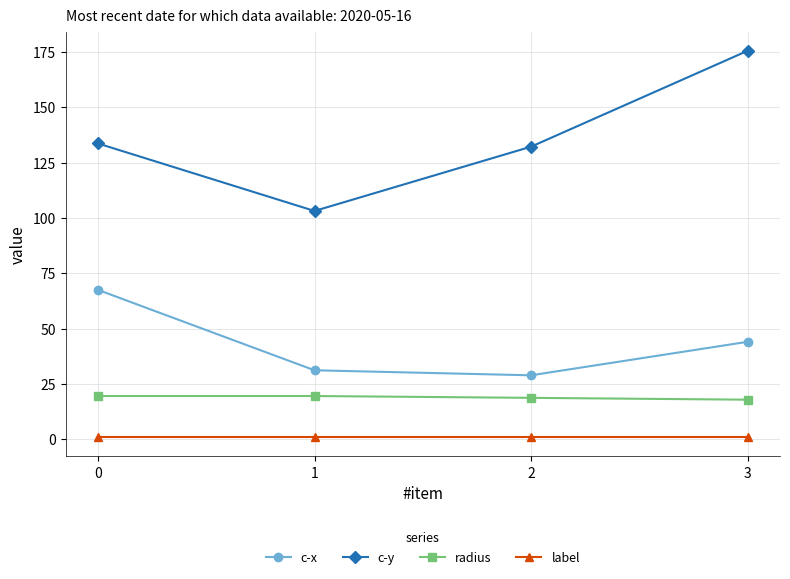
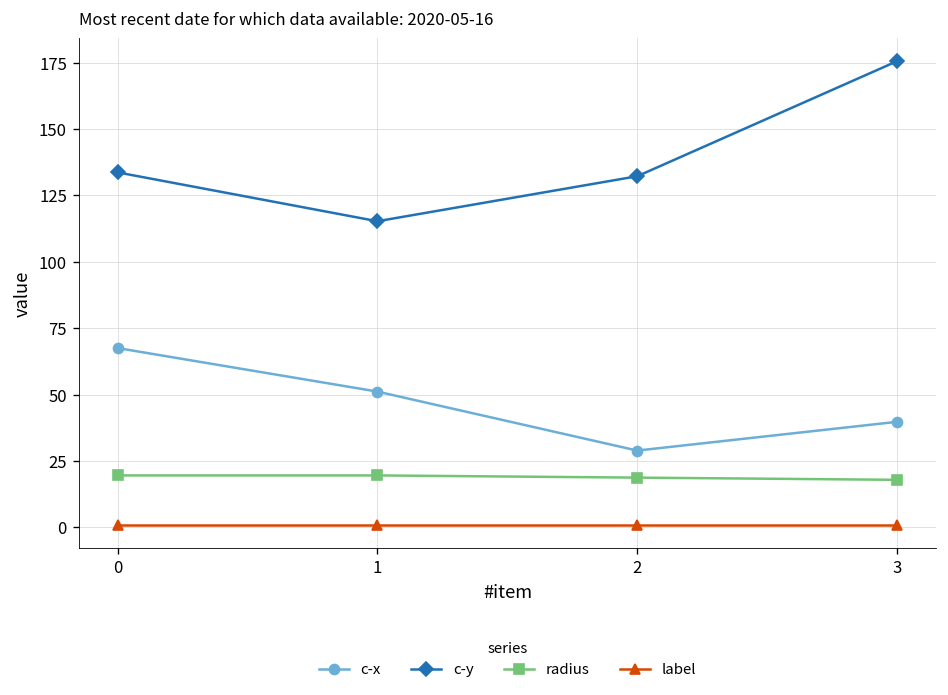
  {
    "c-x": {
      "0": 68,
-     "1": 31,
+     "1": 51,
      "2": 29,
-     "3": 44
+     "3": 40
    },
    "c-y": {
      "0": 134,
-     "1": 103,
+     "1": 115,
      "2": 132,
      "3": 176
    },
    "radius": {
      "0": 20,
      "1": 20,
      "2": 19,
      "3": 18
    },
    "label": {
      "0": 1,
      "1": 1,
      "2": 1,
      "3": 1
    }
  }
